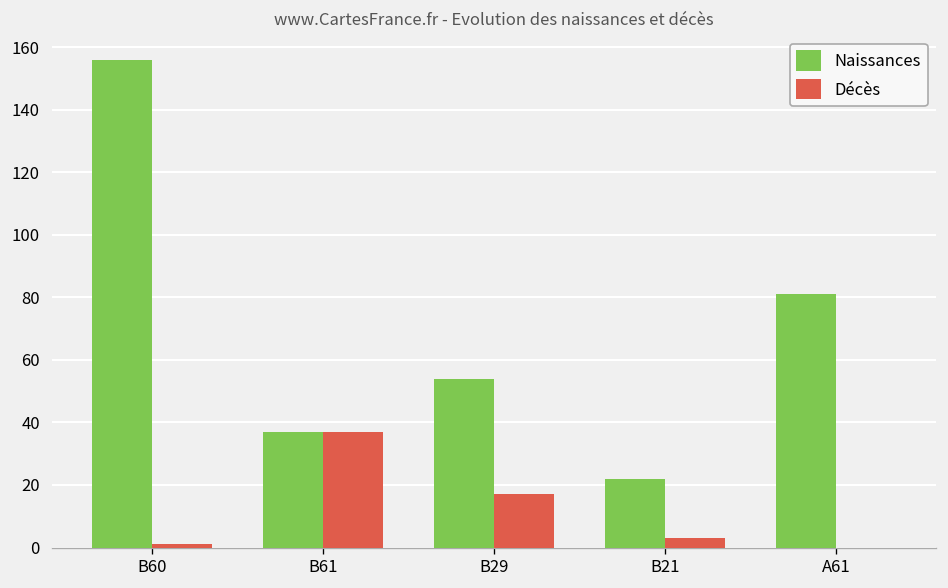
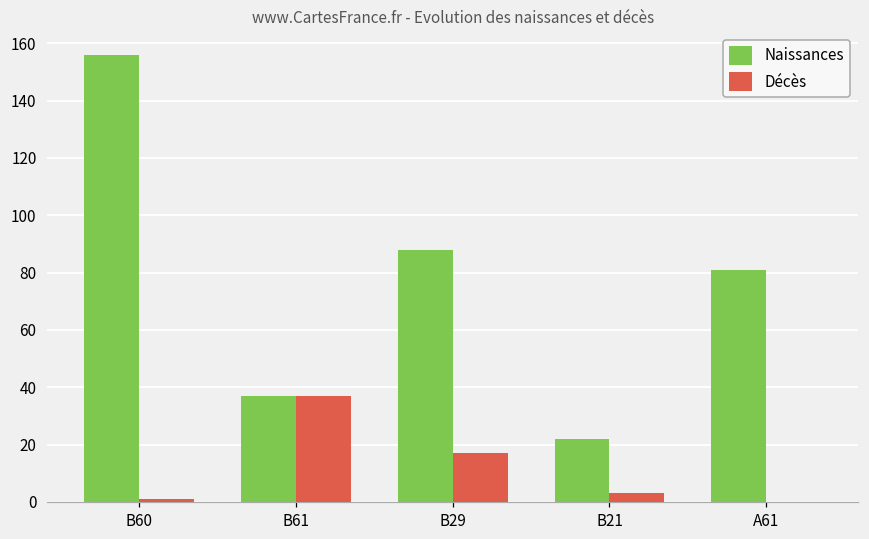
  {
    "Naissances": {
      "B60": 156,
      "B61": 37,
-     "B29": 54,
+     "B29": 88,
      "B21": 22,
      "A61": 81
    },
    "Décès": {
      "B60": 1,
      "B61": 37,
      "B29": 17,
      "B21": 3,
      "A61": 0
    }
  }
